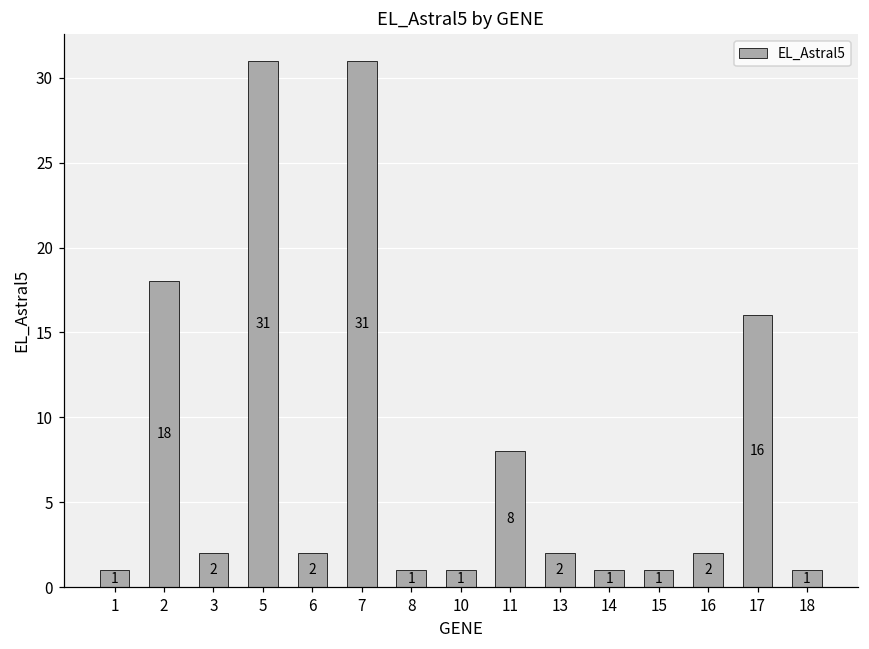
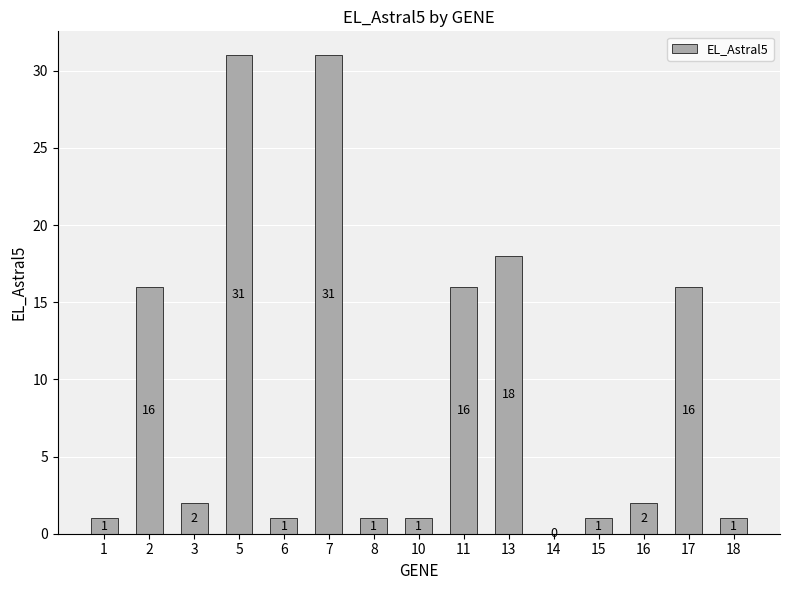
  {
    "1": 1,
-   "2": 18,
+   "2": 16,
    "3": 2,
    "5": 31,
-   "6": 2,
+   "6": 1,
    "7": 31,
    "8": 1,
    "10": 1,
-   "11": 8,
-   "13": 2,
-   "14": 1,
+   "11": 16,
+   "13": 18,
+   "14": 0,
    "15": 1,
    "16": 2,
    "17": 16,
    "18": 1
  }
